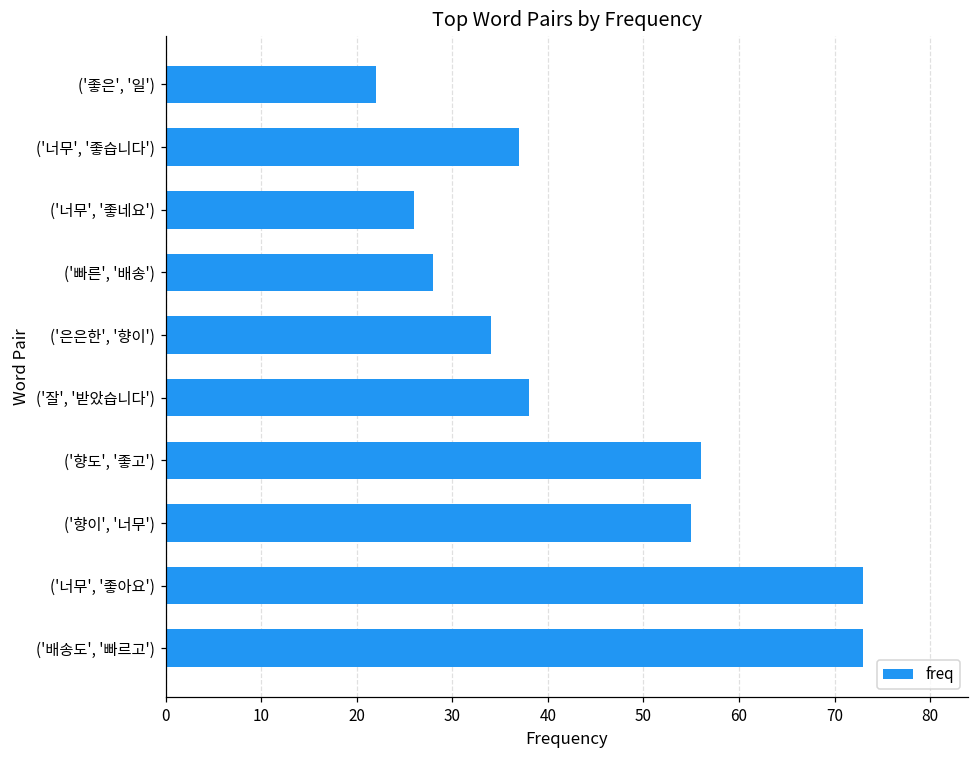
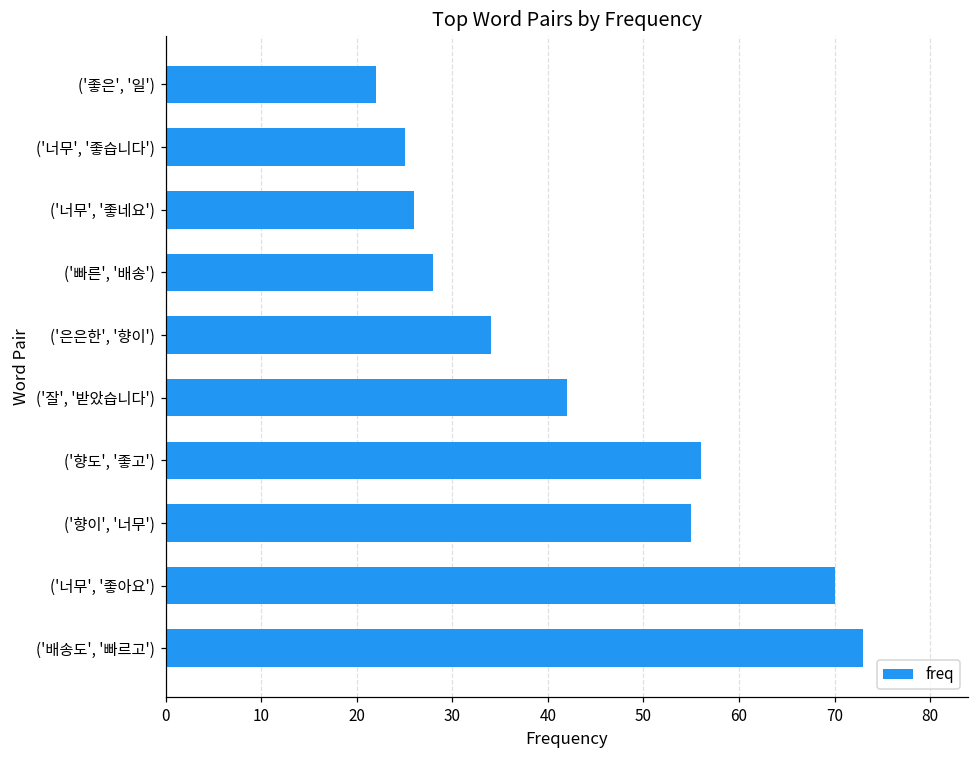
  {
    "('좋은', '일')": 22,
-   "('너무', '좋습니다')": 37,
+   "('너무', '좋습니다')": 25,
    "('너무', '좋네요')": 26,
    "('빠른', '배송')": 28,
    "('은은한', '향이')": 34,
-   "('잘', '받았습니다')": 38,
+   "('잘', '받았습니다')": 42,
    "('향도', '좋고')": 56,
    "('향이', '너무')": 55,
-   "('너무', '좋아요')": 73,
+   "('너무', '좋아요')": 70,
    "('배송도', '빠르고')": 73
  }
